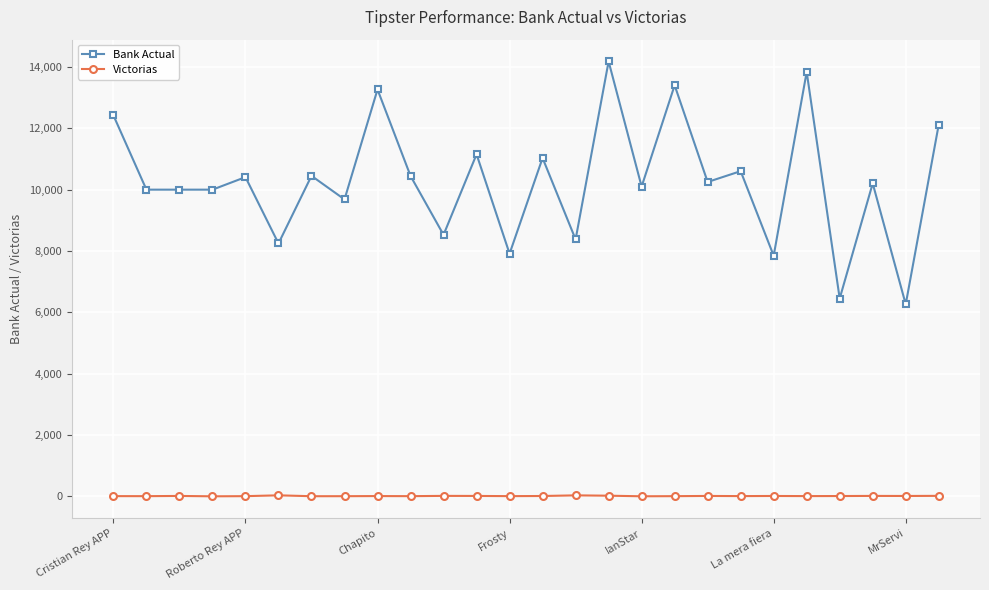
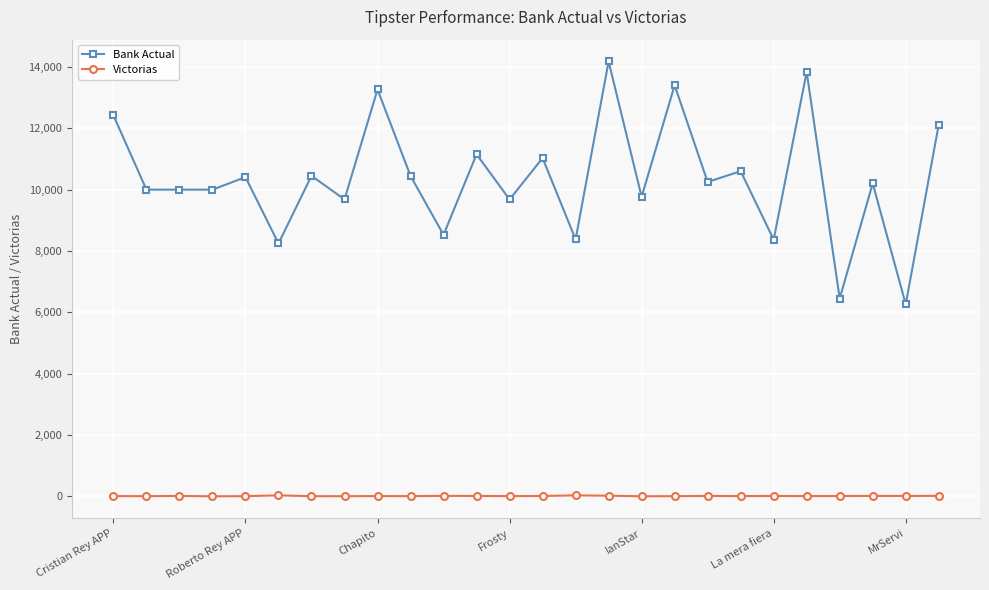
  {
    "Bank Actual": {
      "Cristian Rey APP": "12,400",
      "Roberto Rey APP": "10,400",
      "Chapito": "13,300",
-     "Frosty": "7,900",
-     "IanStar": "10,100",
-     "La mera fiera": "7,800",
+     "Frosty": "9,700",
+     "IanStar": "9,800",
+     "La mera fiera": "8,400",
      "MrServi": "6,300"
    },
    "Victorias": {
      "Cristian Rey APP": "0",
      "Roberto Rey APP": "0",
      "Chapito": "0",
      "Frosty": "0",
      "IanStar": "0",
      "La mera fiera": "0",
      "MrServi": "0"
    }
  }
